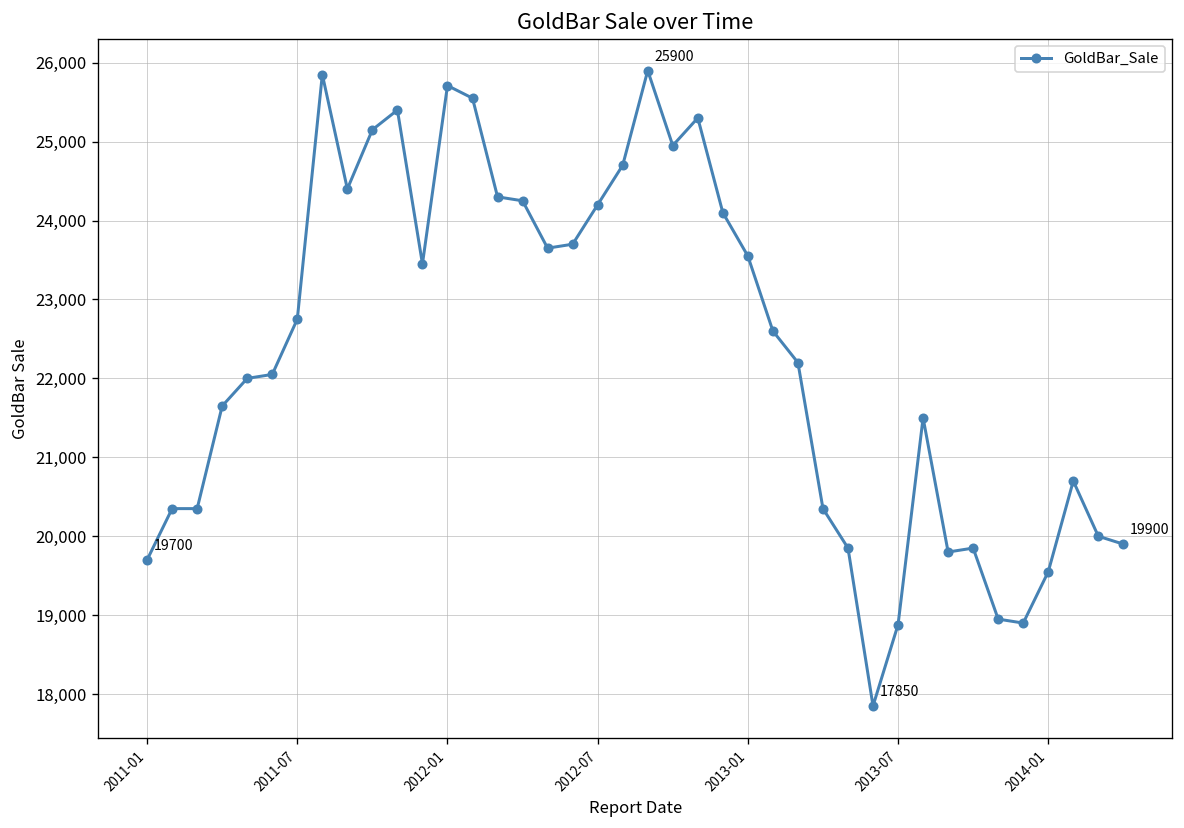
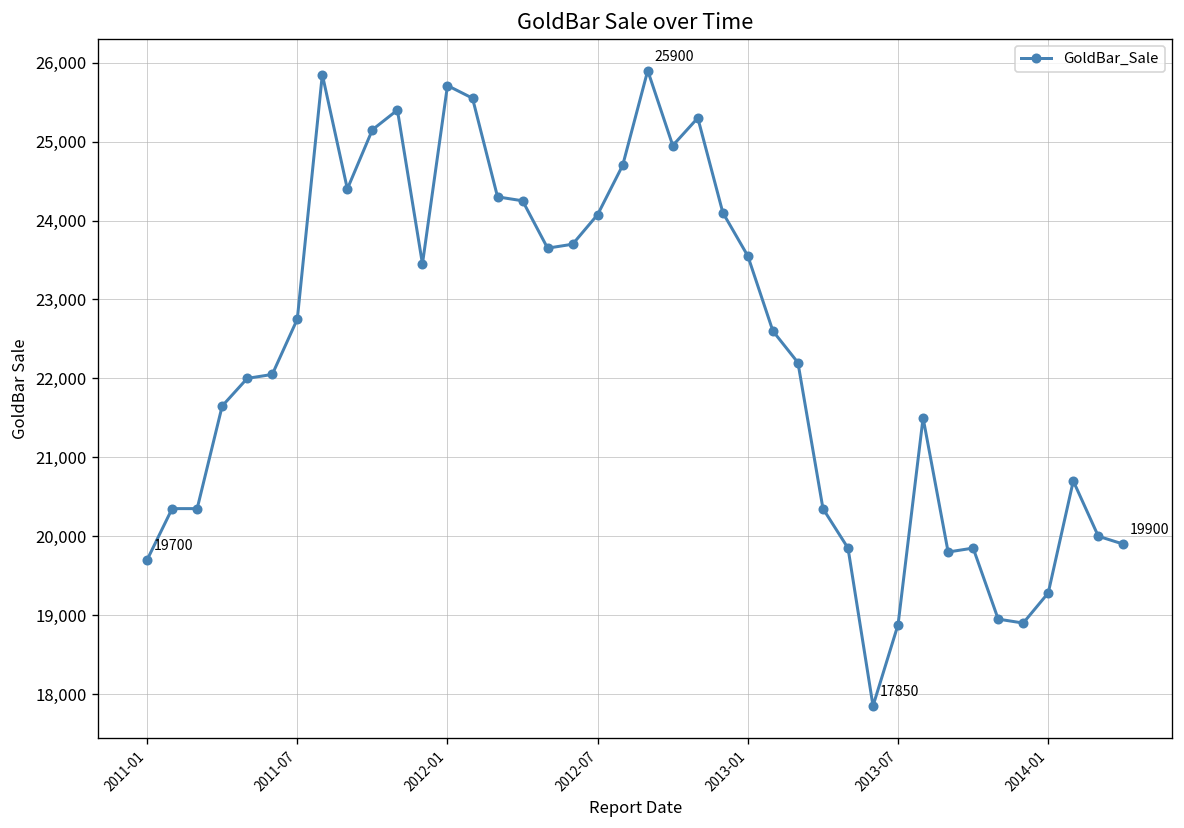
  {
    "2011-07": "22,800",
    "2012-01": "25,700",
-   "2012-07": "24,200",
+   "2012-07": "24,100",
    "2013-01": "23,600",
    "2013-07": "18,900",
-   "2014-01": "19,600"
+   "2014-01": "19,300"
  }
